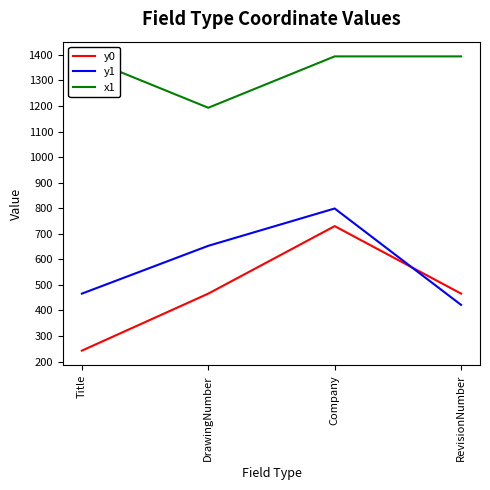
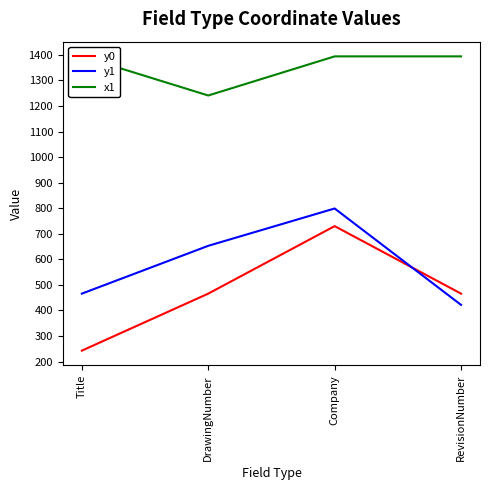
  {
    "y0": {
      "Title": 240,
      "DrawingNumber": 470,
      "Company": 730,
      "RevisionNumber": 470
    },
    "y1": {
      "Title": 470,
      "DrawingNumber": 650,
      "Company": 800,
      "RevisionNumber": 420
    },
    "x1": {
-     "DrawingNumber": 1190,
+     "DrawingNumber": 1240,
      "Company": 1390,
      "RevisionNumber": 1390
    }
  }
